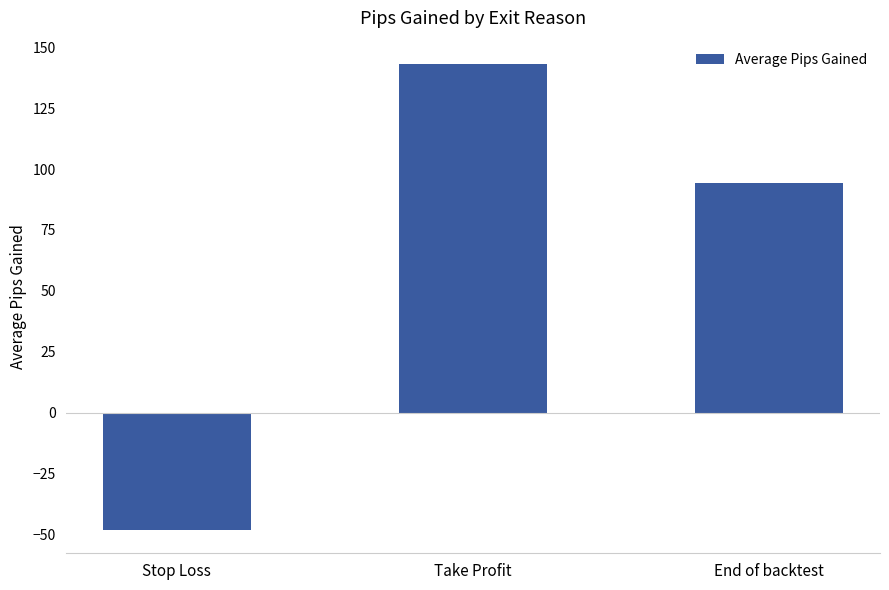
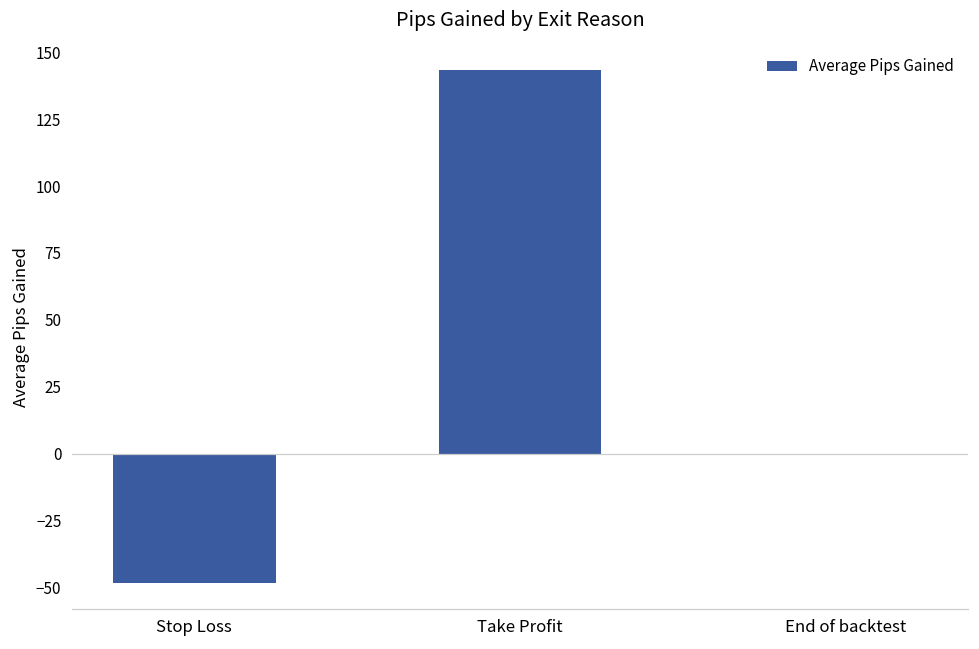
  {
    "Stop Loss": -48,
    "Take Profit": 143,
-   "End of backtest": 94
+   "End of backtest": 0
  }
